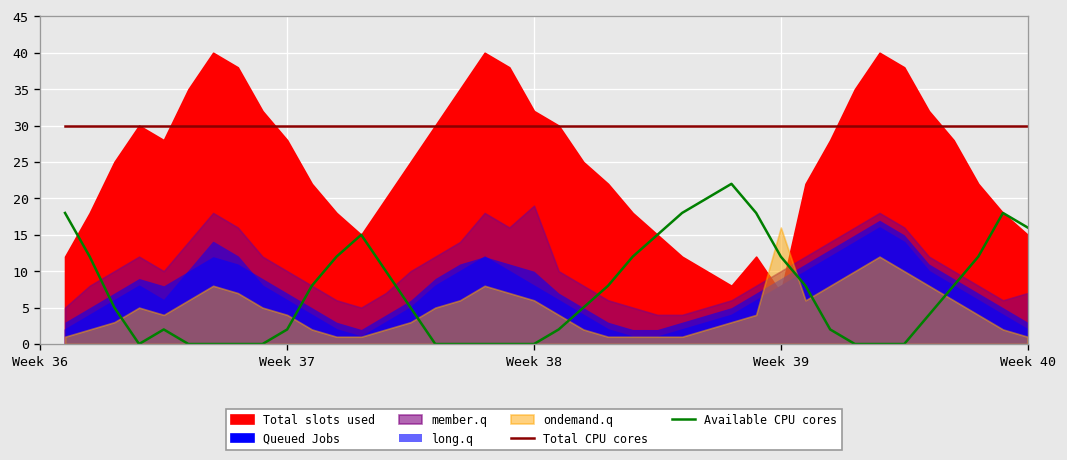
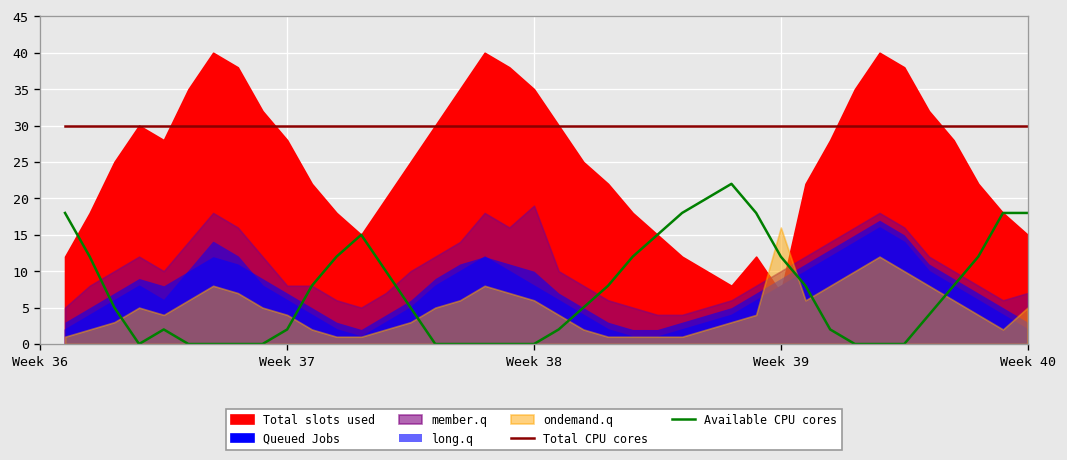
  {
    "Total CPU cores": {
      "Week 37": 30,
      "Week 38": 30,
      "Week 39": 30,
      "Week 40": 30
    },
    "Total slots used": {
      "Week 37": 28,
-     "Week 38": 32,
+     "Week 38": 35,
      "Week 40": 15
    },
    "Available CPU cores": {
      "Week 37": 2,
      "Week 38": 0,
      "Week 39": 12,
-     "Week 40": 16
+     "Week 40": 18
    },
    "member.q": {
-     "Week 37": 10,
+     "Week 37": 8,
      "Week 38": 19,
      "Week 39": 10,
      "Week 40": 7
    },
    "ondemand.q": {
      "Week 37": 4,
      "Week 38": 6,
      "Week 39": 16,
-     "Week 40": 1
+     "Week 40": 5
    }
  }
